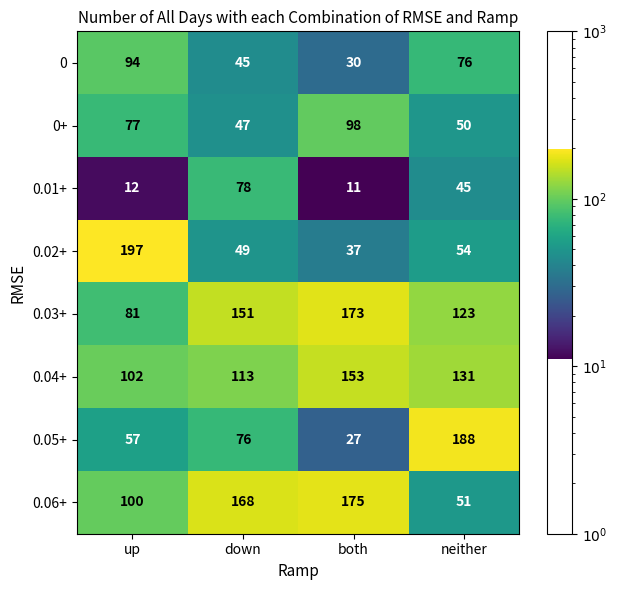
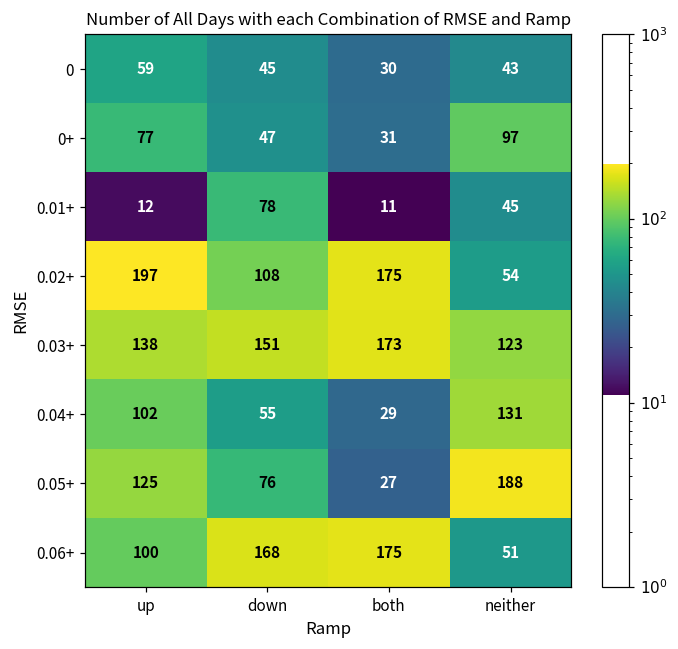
  {
    "0": {
-     "up": 94,
+     "up": 59,
      "down": 45,
      "both": 30,
-     "neither": 76
+     "neither": 43
    },
    "0+": {
      "up": 77,
      "down": 47,
-     "both": 98,
-     "neither": 50
+     "both": 31,
+     "neither": 97
    },
    "0.01+": {
      "up": 12,
      "down": 78,
      "both": 11,
      "neither": 45
    },
    "0.02+": {
      "up": 197,
-     "down": 49,
-     "both": 37,
+     "down": 108,
+     "both": 175,
      "neither": 54
    },
    "0.03+": {
-     "up": 81,
+     "up": 138,
      "down": 151,
      "both": 173,
      "neither": 123
    },
    "0.04+": {
      "up": 102,
-     "down": 113,
-     "both": 153,
+     "down": 55,
+     "both": 29,
      "neither": 131
    },
    "0.05+": {
-     "up": 57,
+     "up": 125,
      "down": 76,
      "both": 27,
      "neither": 188
    },
    "0.06+": {
      "up": 100,
      "down": 168,
      "both": 175,
      "neither": 51
    }
  }
